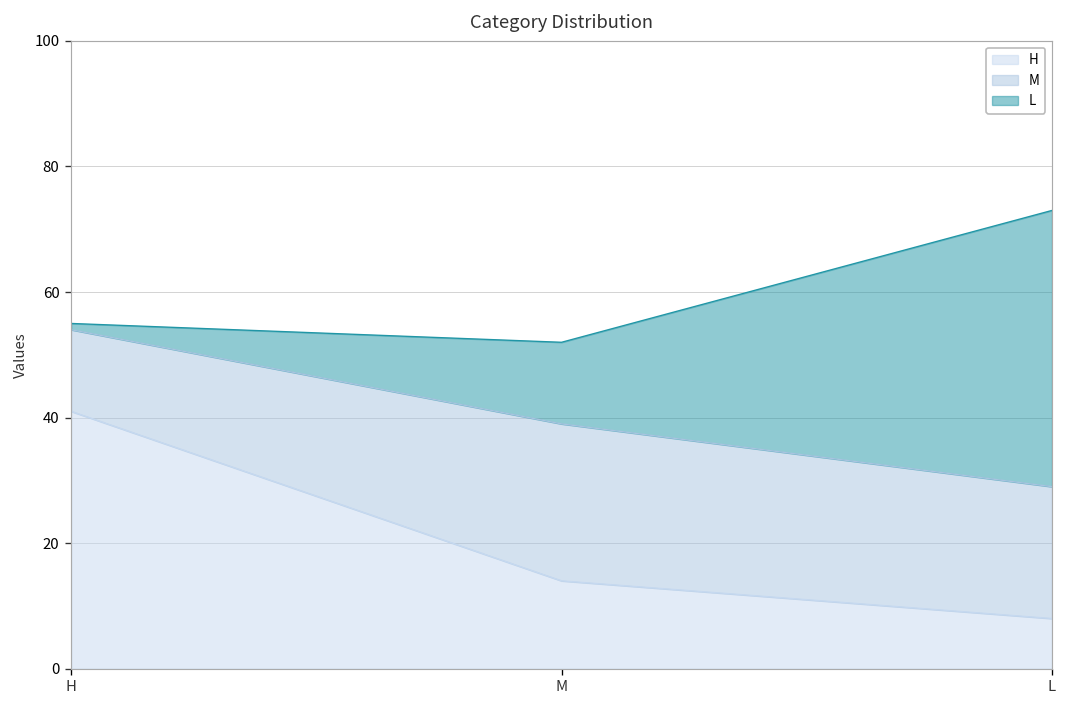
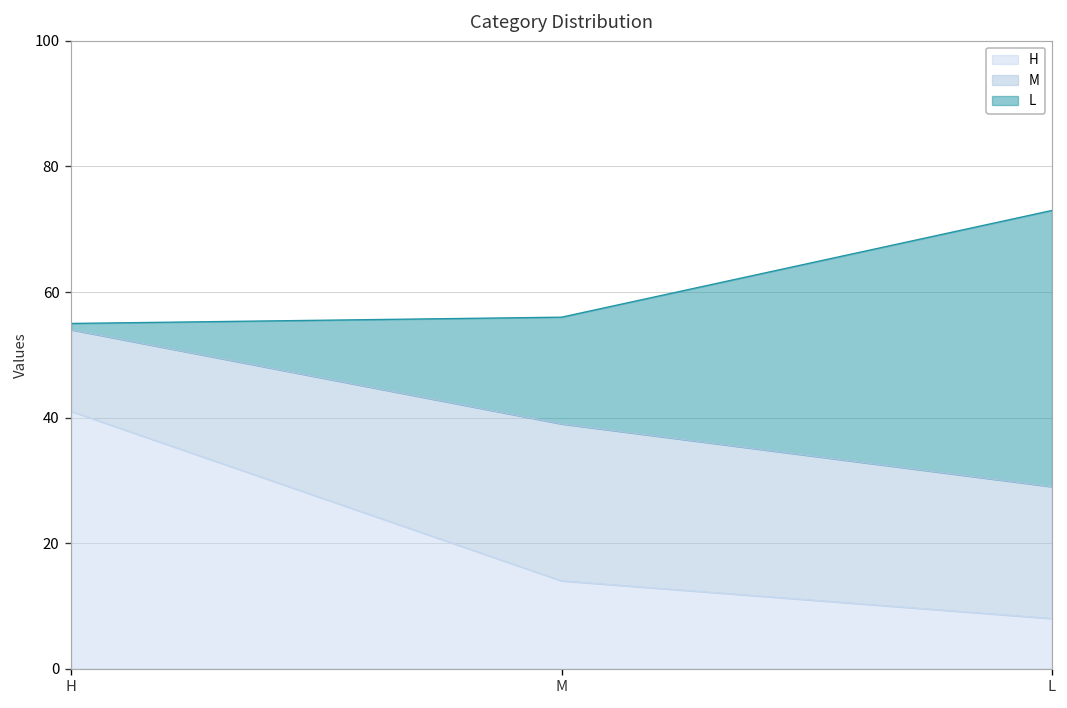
  {
    "L": {
      "H": 1,
-     "M": 13,
+     "M": 17,
      "L": 44
    }
  }
